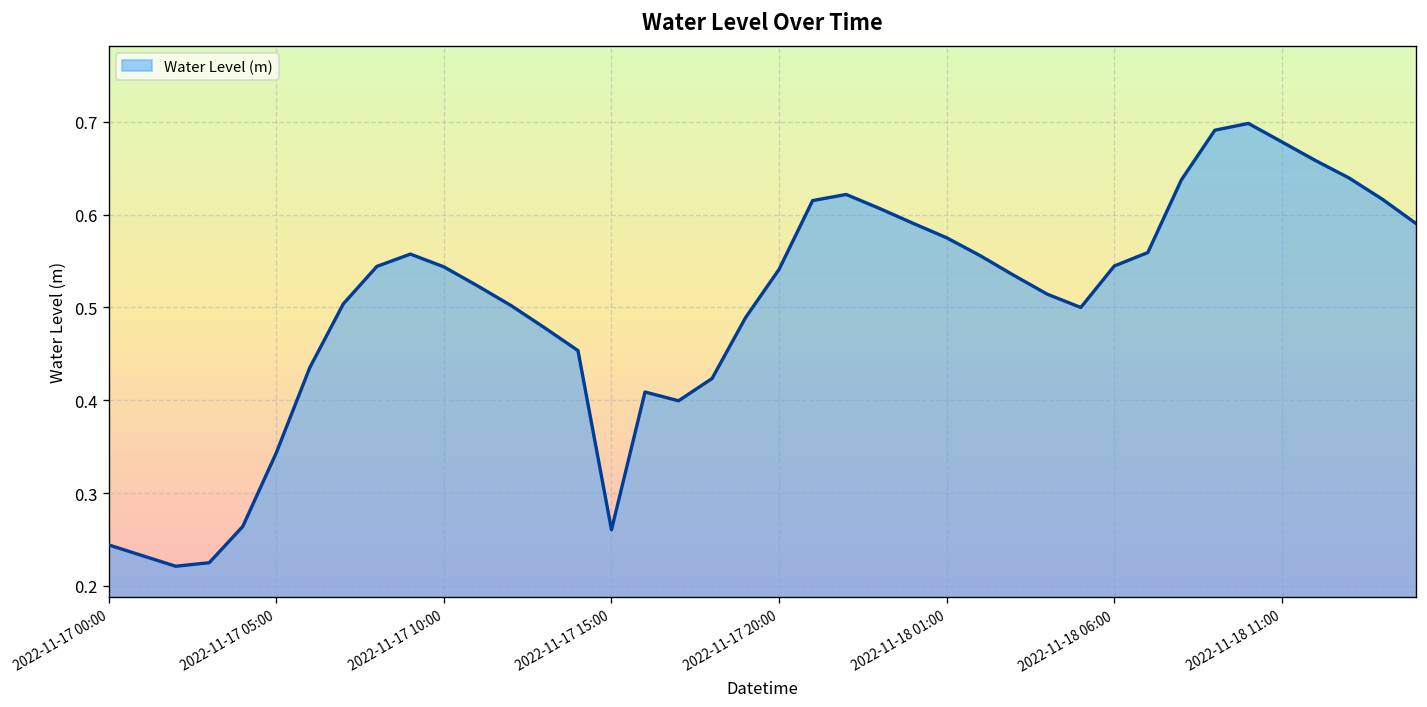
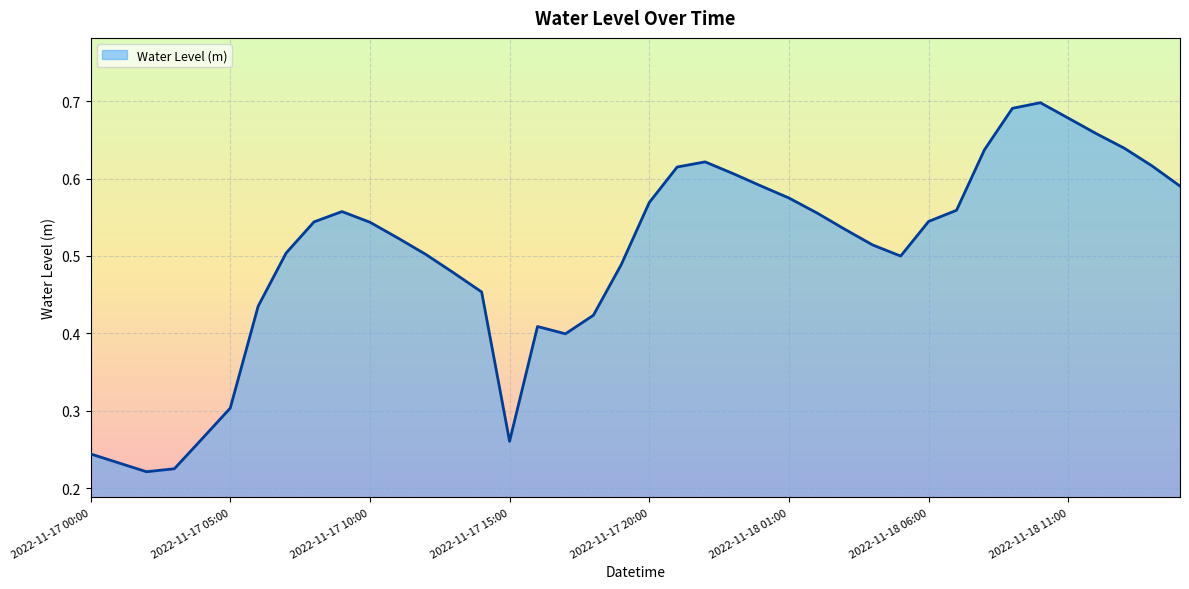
  {
    "2022-11-17 00:00": 0.24,
-   "2022-11-17 05:00": 0.34,
+   "2022-11-17 05:00": 0.30,
    "2022-11-17 10:00": 0.54,
    "2022-11-17 15:00": 0.26,
-   "2022-11-17 20:00": 0.54,
+   "2022-11-17 20:00": 0.57,
    "2022-11-18 01:00": 0.57,
    "2022-11-18 06:00": 0.54,
    "2022-11-18 11:00": 0.68
  }
